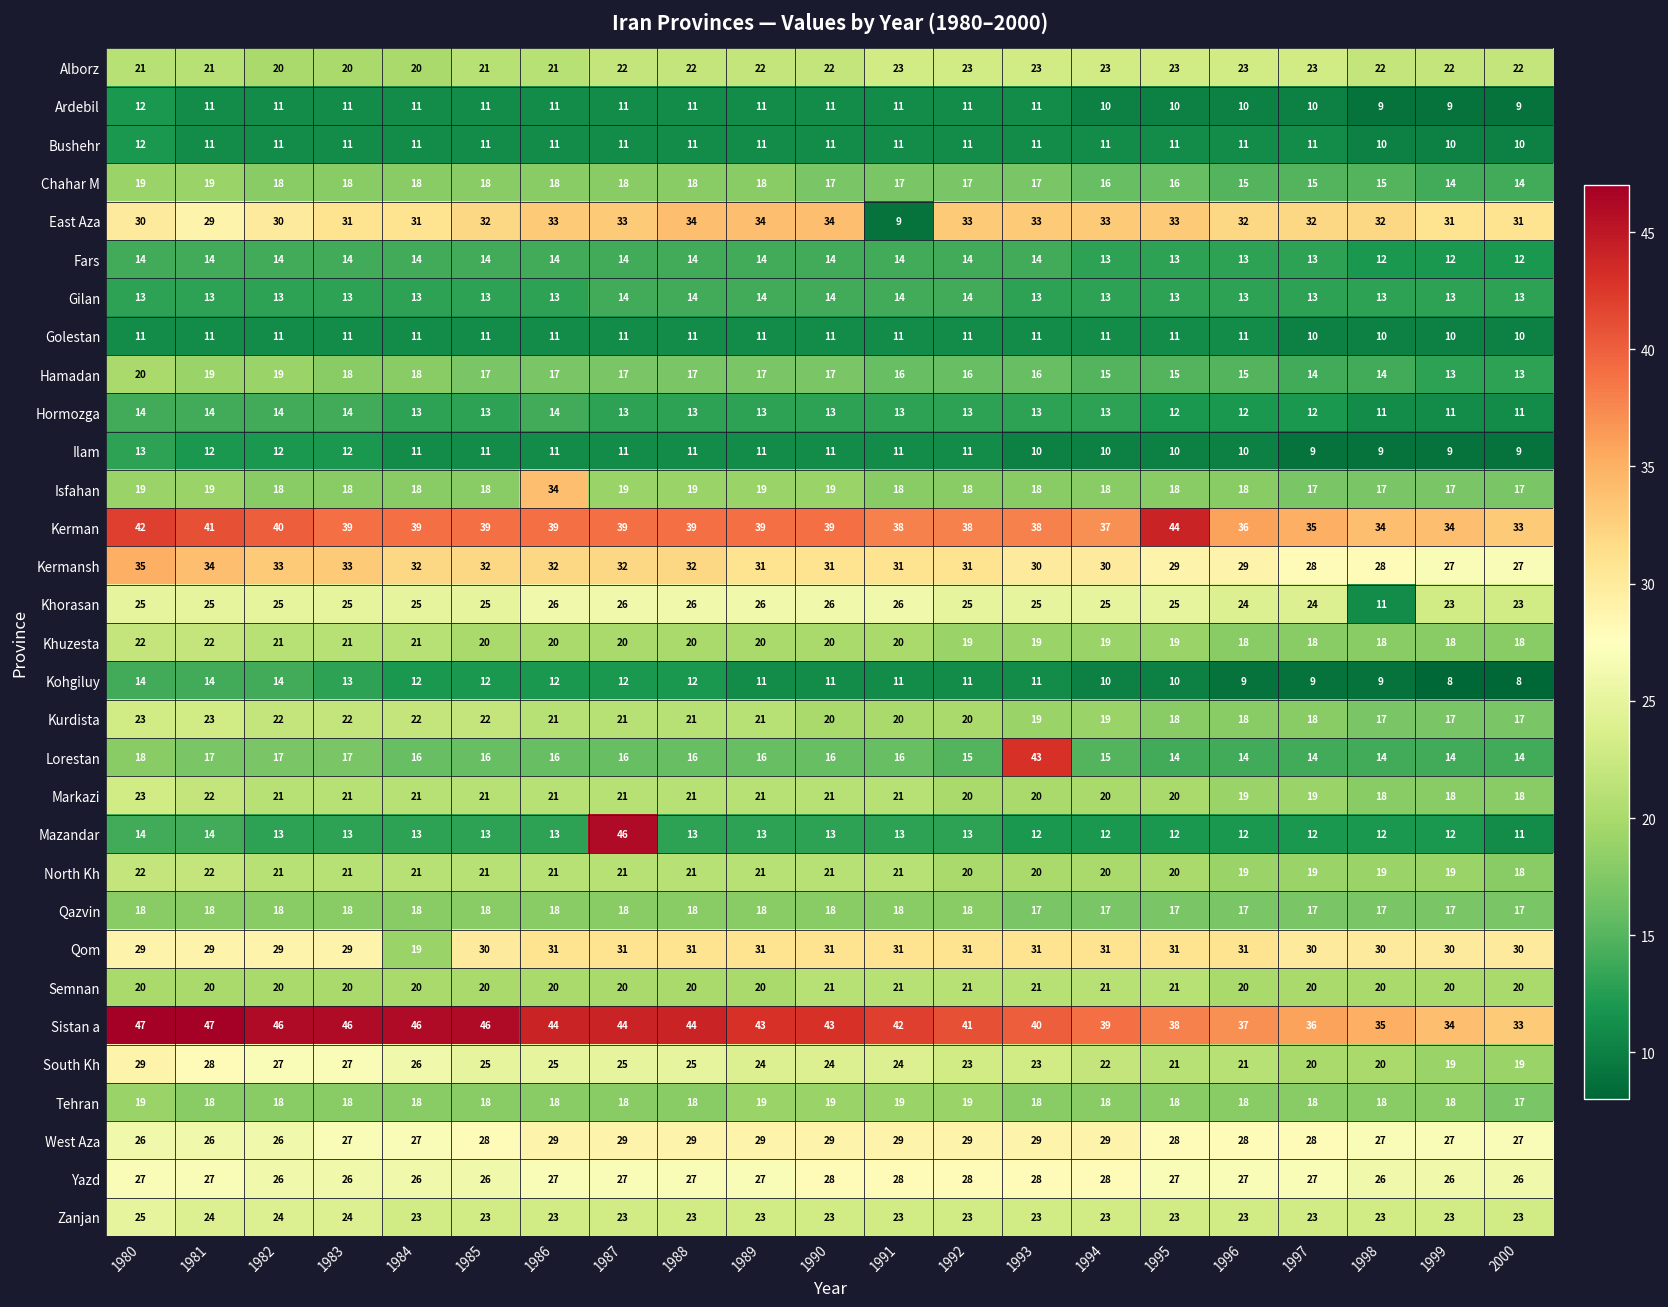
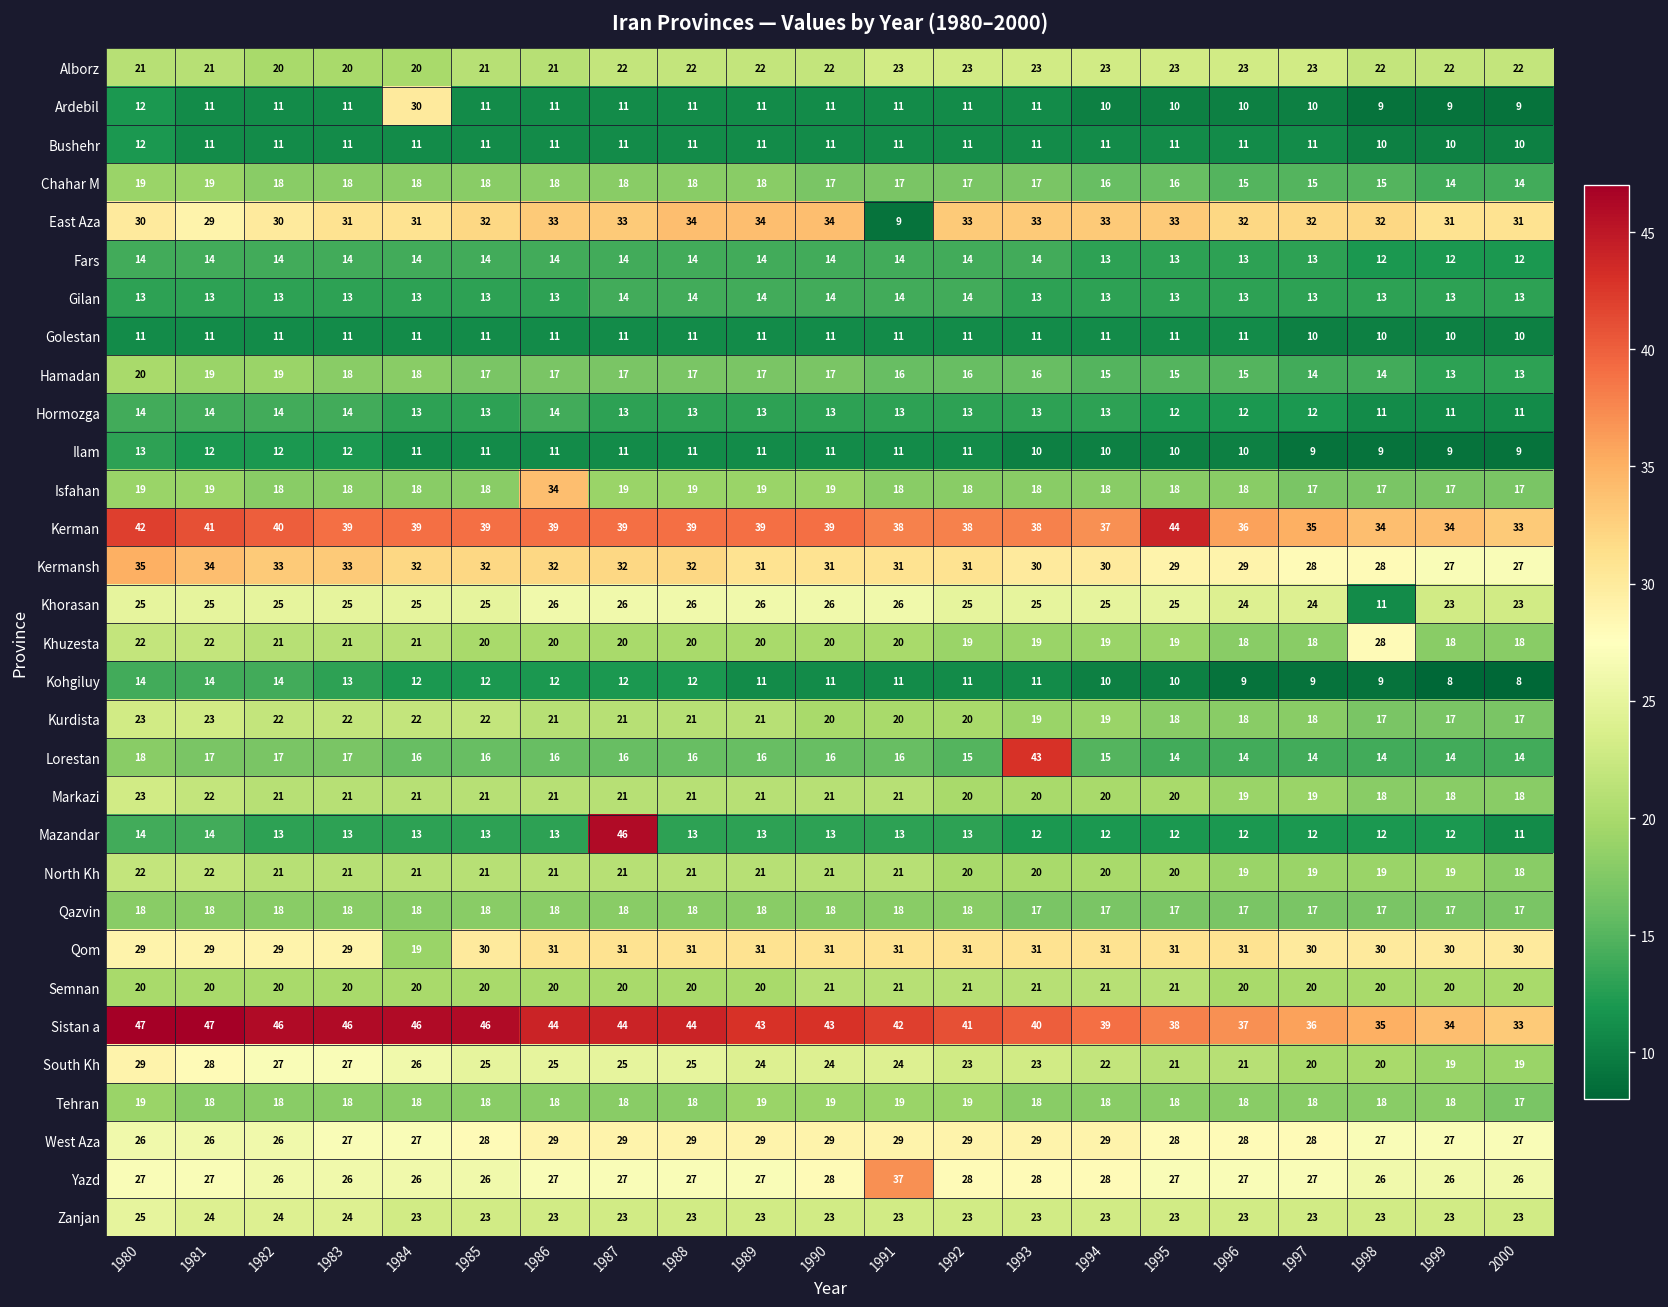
  {
    "Ardebil": {
      "1980": 12,
      "1981": 11,
      "1982": 11,
      "1983": 11,
-     "1984": 11,
+     "1984": 30,
      "1985": 11,
      "1986": 11,
      "1987": 11,
      "1988": 11,
      "1989": 11,
      "1990": 11,
      "1991": 11,
      "1992": 11,
      "1993": 11,
      "1994": 10,
      "1995": 10,
      "1996": 10,
      "1997": 10,
      "1998": 9,
      "1999": 9,
      "2000": 9
    },
    "Khuzesta": {
      "1980": 22,
      "1981": 22,
      "1982": 21,
      "1983": 21,
      "1984": 21,
      "1985": 20,
      "1986": 20,
      "1987": 20,
      "1988": 20,
      "1989": 20,
      "1990": 20,
      "1991": 20,
      "1992": 19,
      "1993": 19,
      "1994": 19,
      "1995": 19,
      "1996": 18,
      "1997": 18,
-     "1998": 18,
+     "1998": 28,
      "1999": 18,
      "2000": 18
    },
    "Yazd": {
      "1980": 27,
      "1981": 27,
      "1982": 26,
      "1983": 26,
      "1984": 26,
      "1985": 26,
      "1986": 27,
      "1987": 27,
      "1988": 27,
      "1989": 27,
      "1990": 28,
-     "1991": 28,
+     "1991": 37,
      "1992": 28,
      "1993": 28,
      "1994": 28,
      "1995": 27,
      "1996": 27,
      "1997": 27,
      "1998": 26,
      "1999": 26,
      "2000": 26
    }
  }
